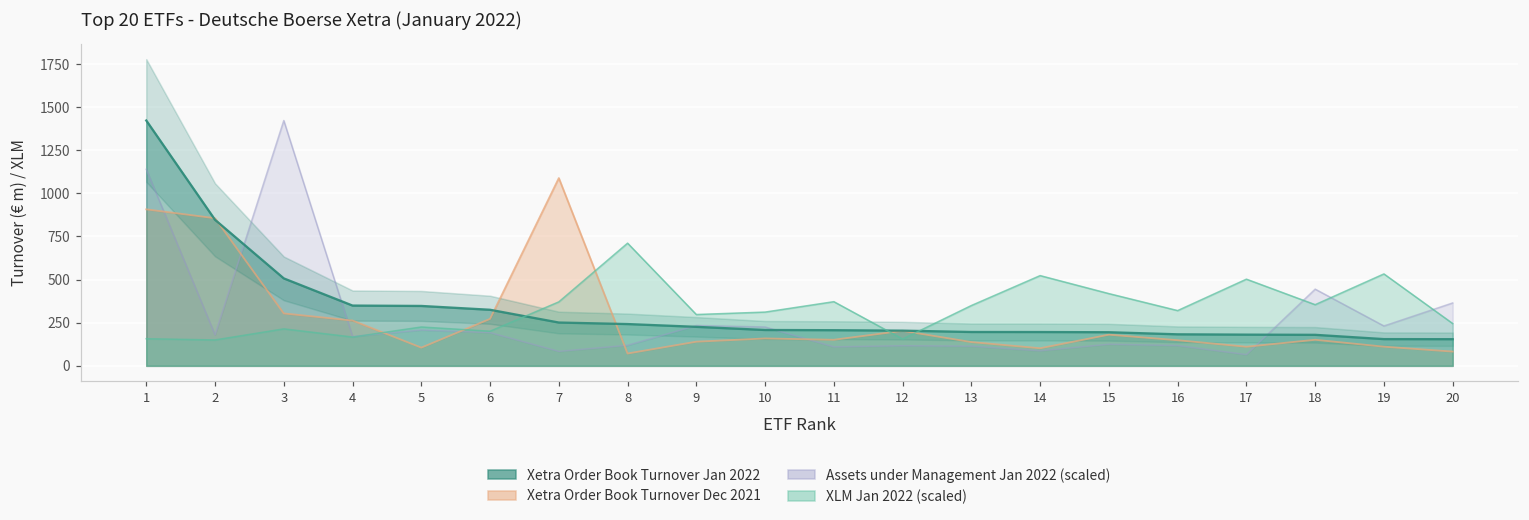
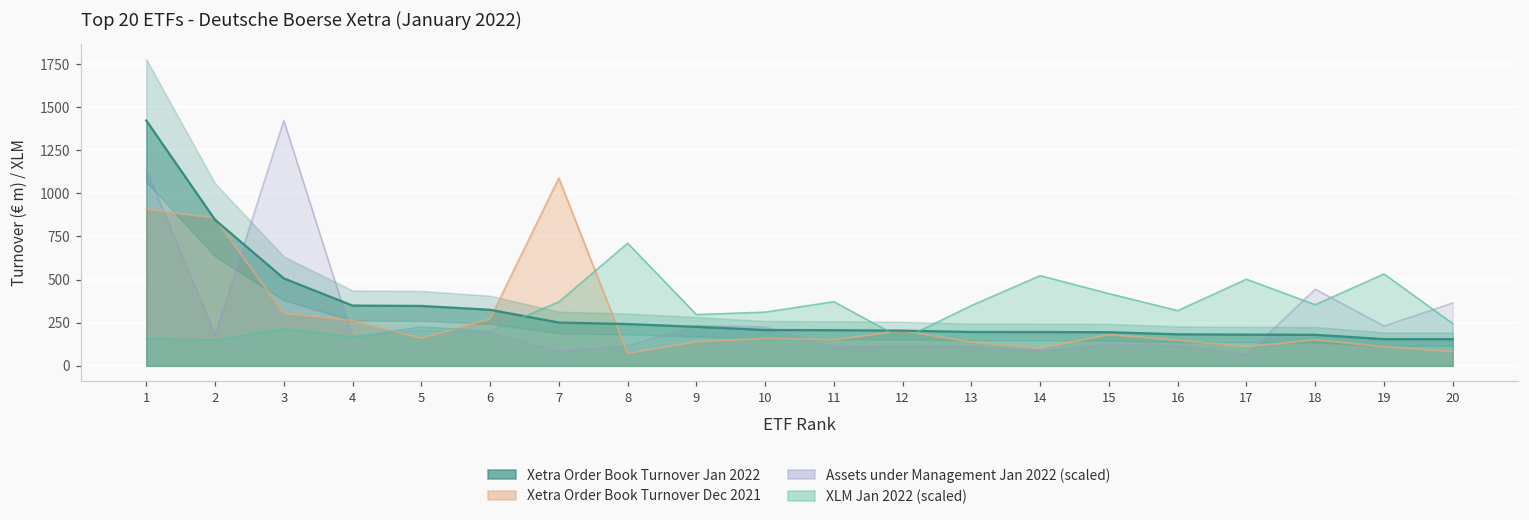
  {
    "Xetra Order Book Turnover Dec 2021": {
      "1": 910,
      "3": 300,
      "4": 260,
-     "5": 110,
+     "5": 160,
      "6": 270,
      "7": 1090,
      "8": 70,
      "9": 140,
      "10": 160,
      "11": 150,
      "13": 140,
      "16": 150,
      "17": 110,
      "18": 150,
      "19": 110,
      "20": 80
    }
  }
